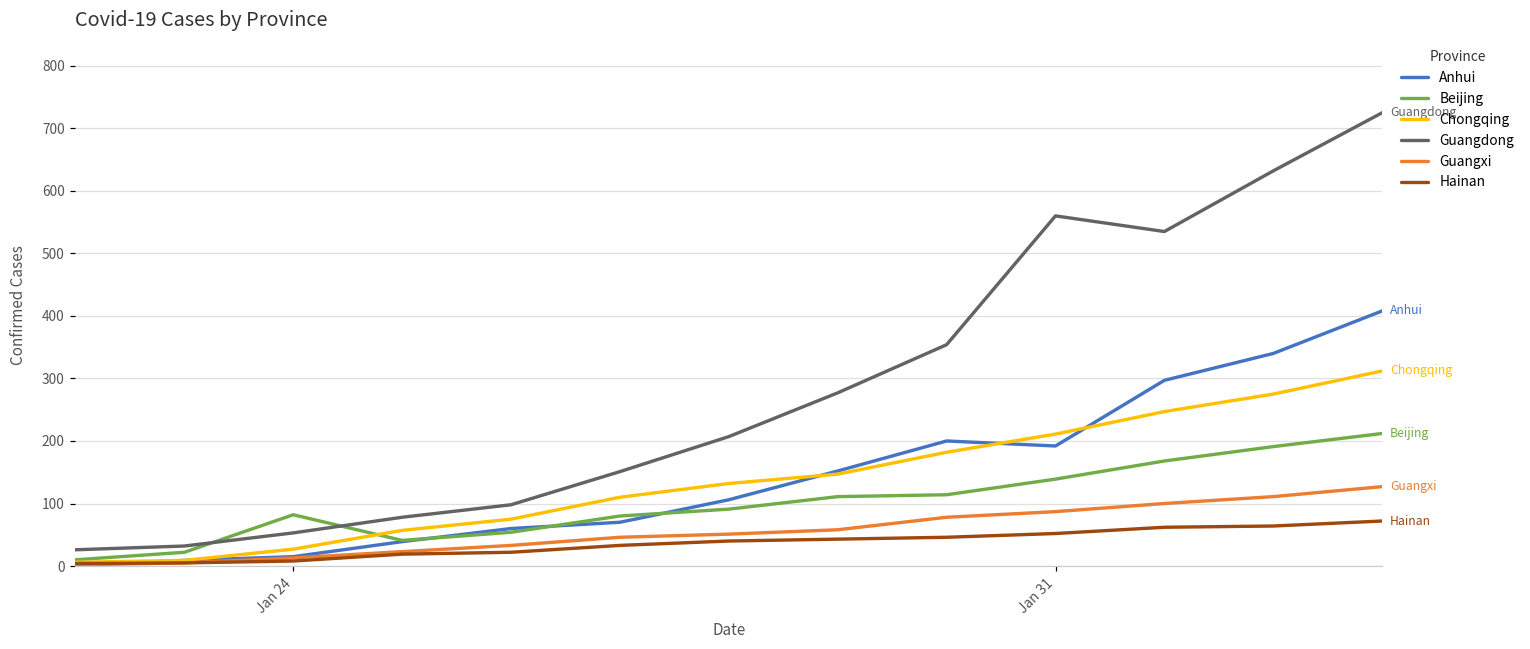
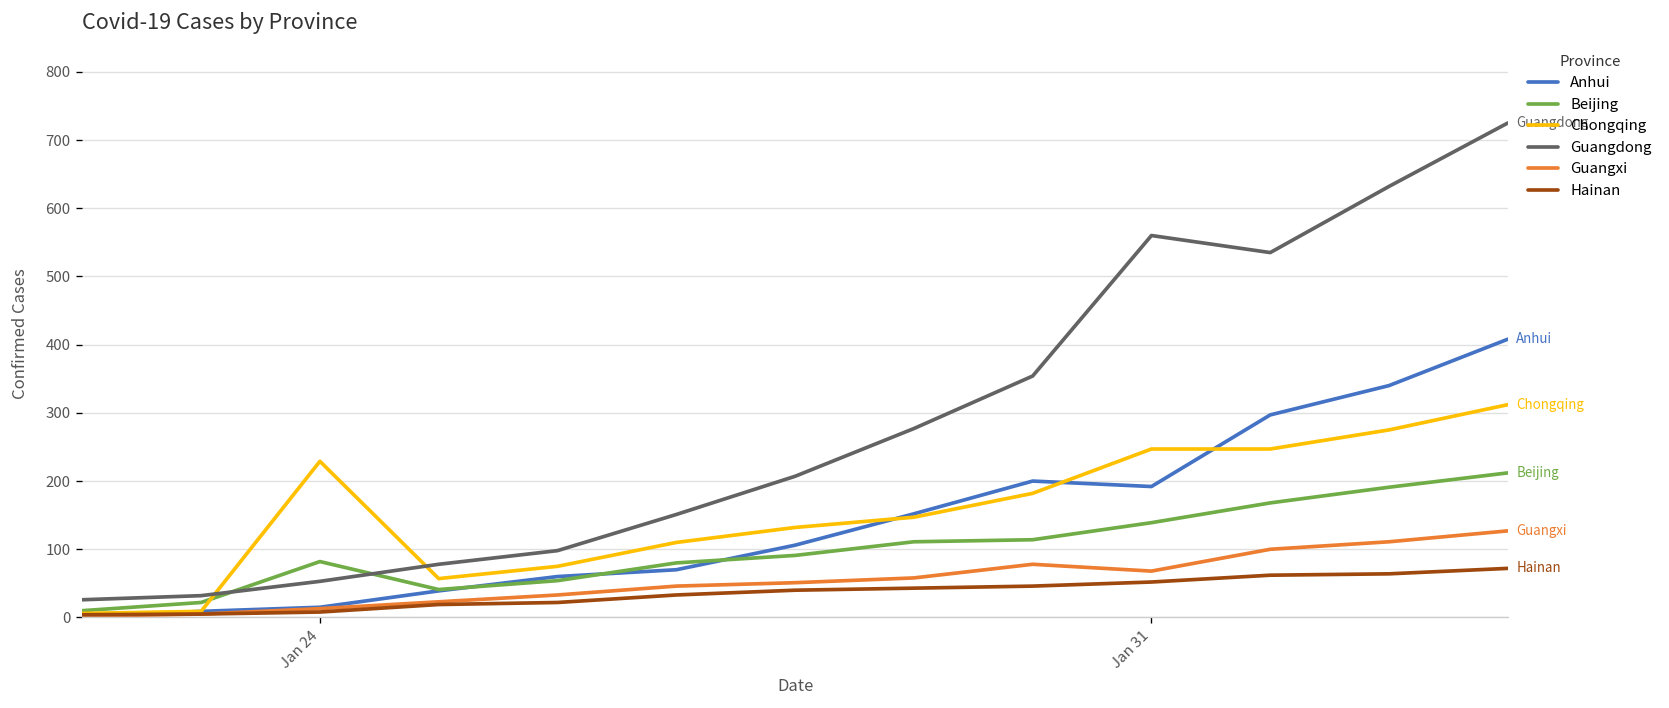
  {
    "Anhui": {
      "Jan 31": 190
    },
    "Beijing": {
      "Jan 24": 80,
      "Jan 31": 140
    },
    "Chongqing": {
-     "Jan 24": 30,
-     "Jan 31": 210
+     "Jan 24": 230,
+     "Jan 31": 250
    },
    "Guangdong": {
      "Jan 24": 50,
      "Jan 31": 560
    },
    "Guangxi": {
-     "Jan 31": 90
+     "Jan 31": 70
    },
    "Hainan": {
      "Jan 24": 10,
      "Jan 31": 50
    }
  }
